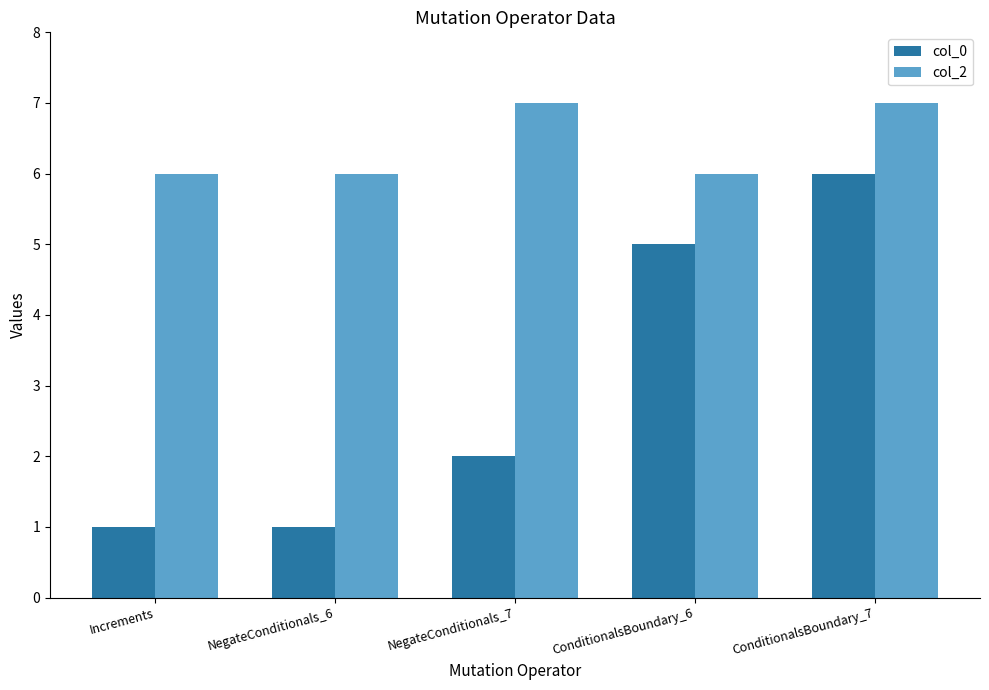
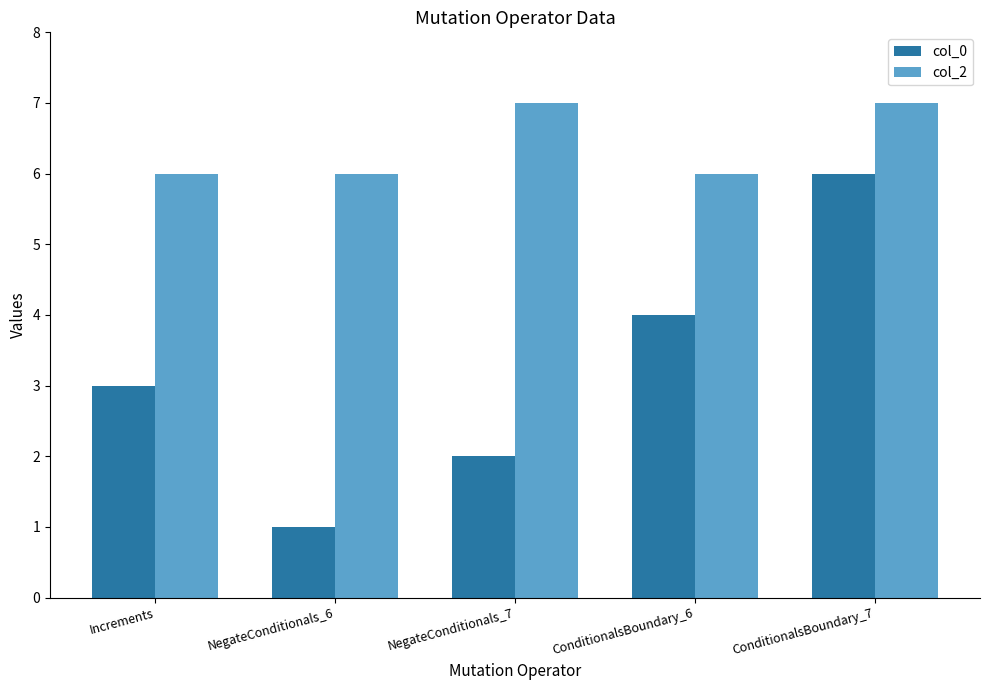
  {
    "col_0": {
-     "Increments": 1,
+     "Increments": 3,
      "NegateConditionals_6": 1,
      "NegateConditionals_7": 2,
-     "ConditionalsBoundary_6": 5,
+     "ConditionalsBoundary_6": 4,
      "ConditionalsBoundary_7": 6
    },
    "col_2": {
      "Increments": 6,
      "NegateConditionals_6": 6,
      "NegateConditionals_7": 7,
      "ConditionalsBoundary_6": 6,
      "ConditionalsBoundary_7": 7
    }
  }
